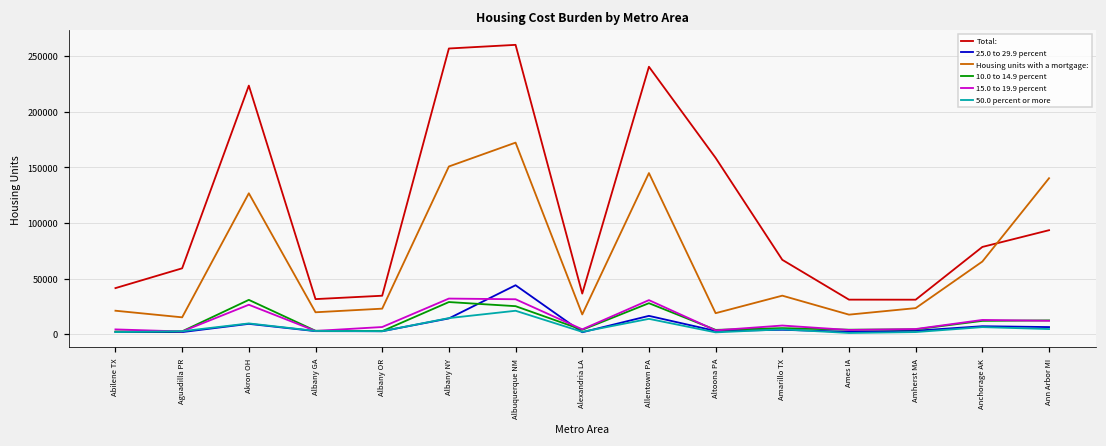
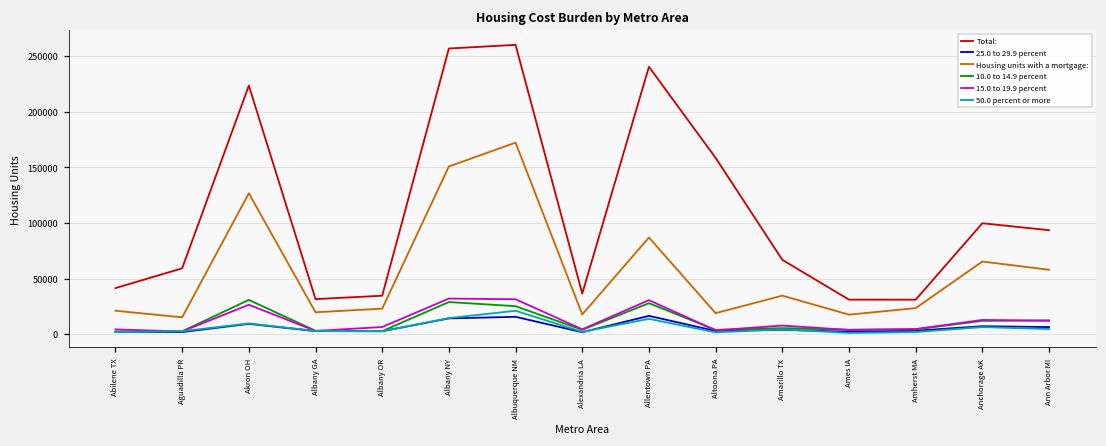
  {
    "Total:": {
      "Abilene TX": 41000,
      "Aguadilla PR": 59000,
      "Akron OH": 224000,
      "Albany GA": 31000,
      "Albany OR": 35000,
      "Albany NY": 257000,
      "Albuquerque NM": 260000,
      "Alexandria LA": 36000,
      "Allentown PA": 241000,
      "Altoona PA": 159000,
      "Amarillo TX": 67000,
      "Ames IA": 31000,
      "Amherst MA": 31000,
-     "Anchorage AK": 78000,
+     "Anchorage AK": 100000,
      "Ann Arbor MI": 93000
    },
    "25.0 to 29.9 percent": {
-     "Albuquerque NM": 44000,
+     "Albuquerque NM": 16000,
      "Allentown PA": 16000
    },
    "Housing units with a mortgage:": {
      "Abilene TX": 21000,
      "Aguadilla PR": 15000,
      "Akron OH": 127000,
      "Albany GA": 20000,
      "Albany OR": 23000,
      "Albany NY": 151000,
      "Albuquerque NM": 172000,
      "Alexandria LA": 18000,
-     "Allentown PA": 145000,
+     "Allentown PA": 87000,
      "Altoona PA": 19000,
      "Amarillo TX": 35000,
      "Ames IA": 18000,
      "Amherst MA": 23000,
      "Anchorage AK": 65000,
-     "Ann Arbor MI": 140000
+     "Ann Arbor MI": 58000
    },
    "10.0 to 14.9 percent": {
      "Akron OH": 31000,
      "Albany NY": 29000,
      "Albuquerque NM": 25000,
      "Allentown PA": 28000
    },
    "15.0 to 19.9 percent": {
      "Akron OH": 26000,
      "Albany OR": 6000,
      "Albany NY": 32000,
      "Albuquerque NM": 31000,
      "Allentown PA": 31000
    },
    "50.0 percent or more": {
      "Albuquerque NM": 21000,
      "Allentown PA": 14000
    }
  }
